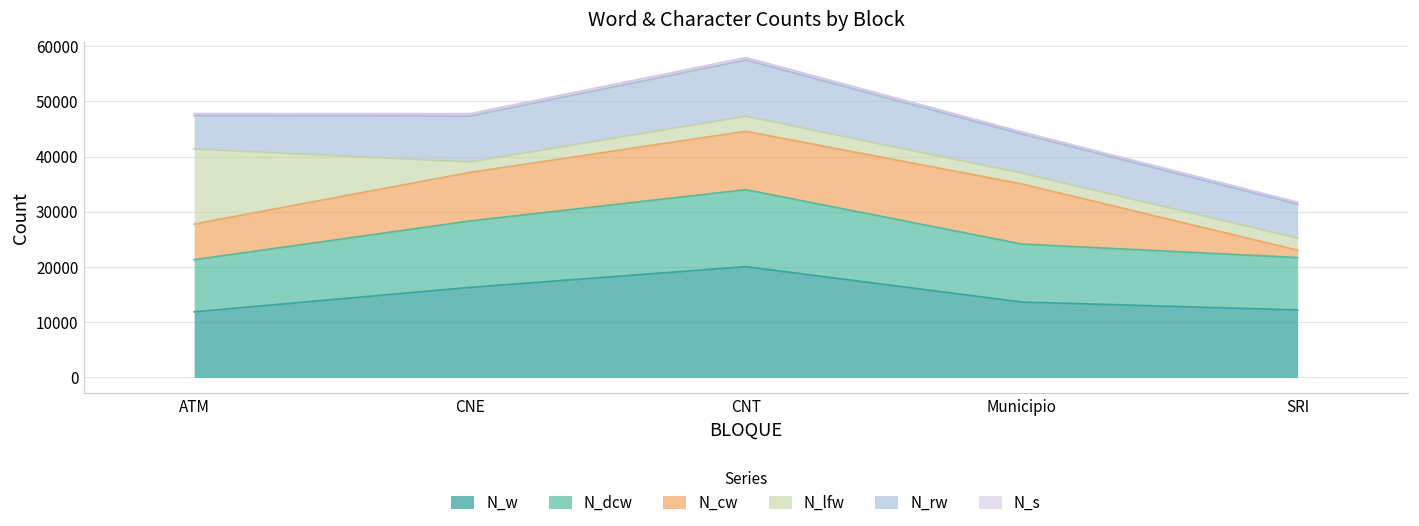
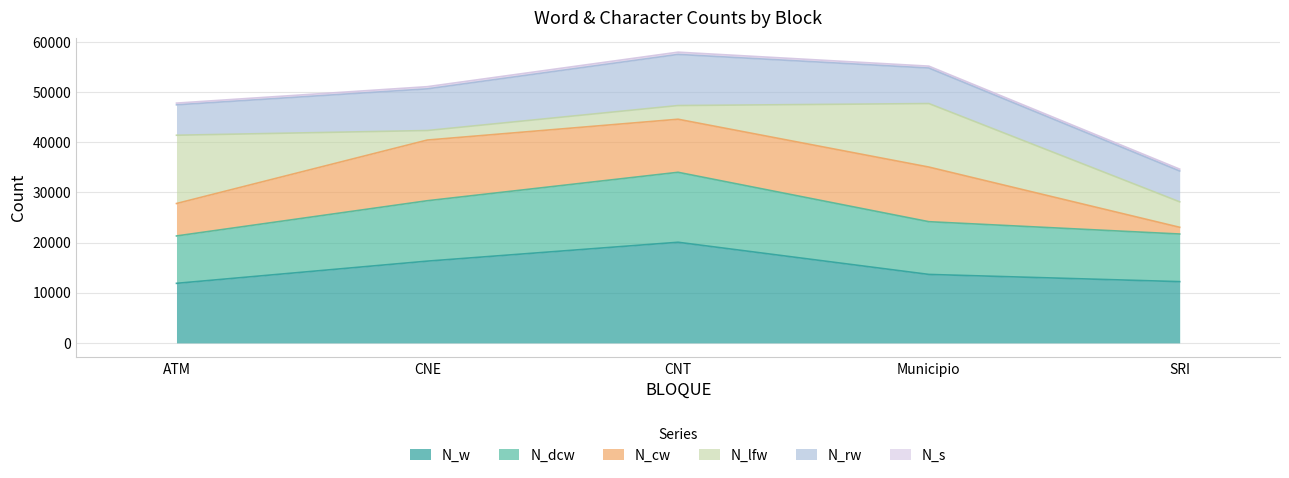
  {
    "N_cw": {
      "ATM": 6000,
-     "CNE": 9000,
+     "CNE": 12000,
      "CNT": 11000,
      "Municipio": 11000,
      "SRI": 1000
    },
    "N_lfw": {
      "ATM": 14000,
      "CNE": 2000,
      "CNT": 3000,
-     "Municipio": 2000,
-     "SRI": 2000
+     "Municipio": 13000,
+     "SRI": 5000
    }
  }
